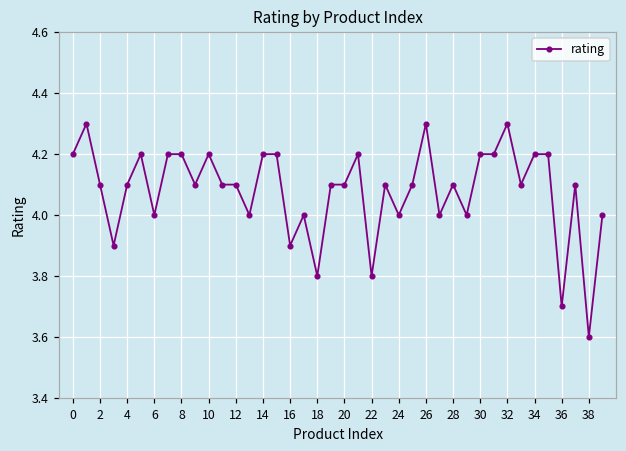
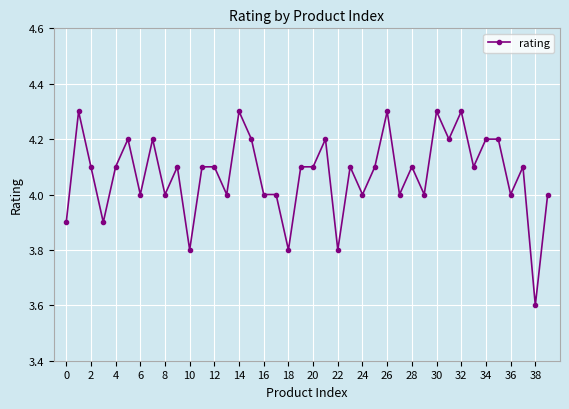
  {
-   "0": 4.2,
+   "0": 3.9,
    "2": 4.1,
    "4": 4.1,
    "6": 4.0,
-   "8": 4.2,
-   "10": 4.2,
+   "8": 4.0,
+   "10": 3.8,
    "12": 4.1,
-   "14": 4.2,
-   "16": 3.9,
+   "14": 4.3,
+   "16": 4.0,
    "18": 3.8,
    "20": 4.1,
    "22": 3.8,
    "24": 4.0,
    "26": 4.3,
    "28": 4.1,
-   "30": 4.2,
+   "30": 4.3,
    "32": 4.3,
    "34": 4.2,
-   "36": 3.7,
+   "36": 4.0,
    "38": 3.6
  }
